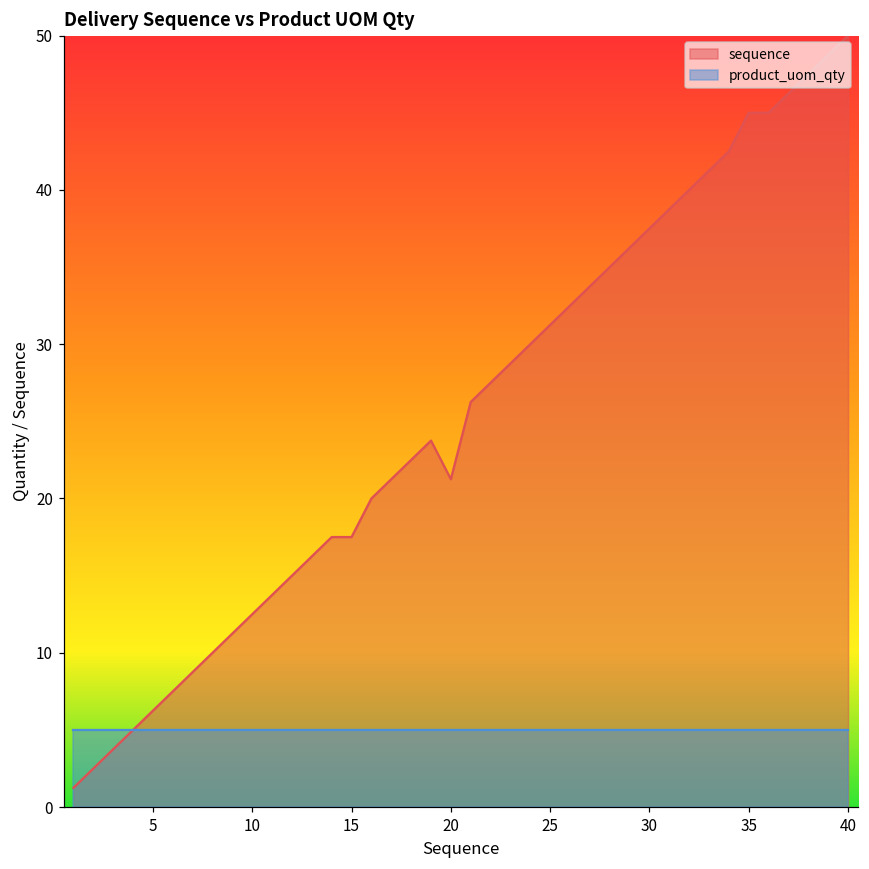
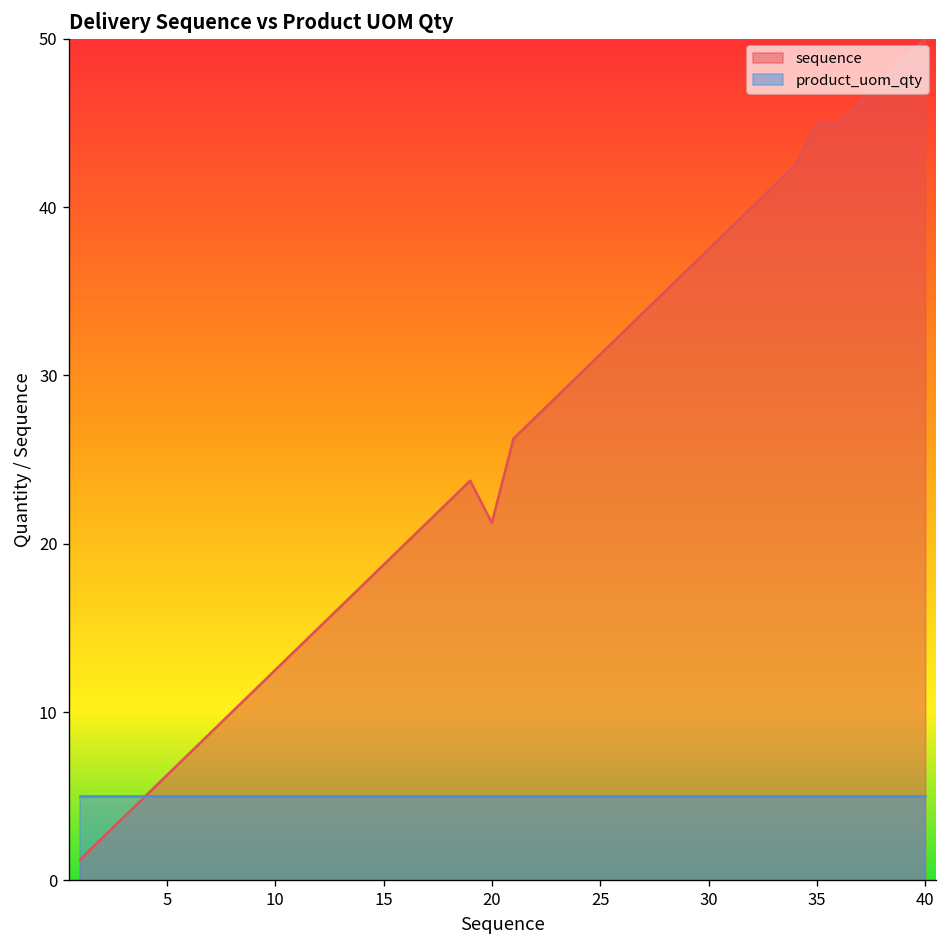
  {
    "sequence": {
      "5": 6.3,
      "10": 12.5,
-     "15": 17.5,
+     "15": 18.8,
      "20": 21.3,
      "25": 31.3,
      "30": 37.5,
      "35": 45.0,
      "40": 50.0
    },
    "product_uom_qty": {
      "5": 5.0,
      "10": 5.0,
      "15": 5.0,
      "20": 5.0,
      "25": 5.0,
      "30": 5.0,
      "35": 5.0,
      "40": 5.0
    }
  }
